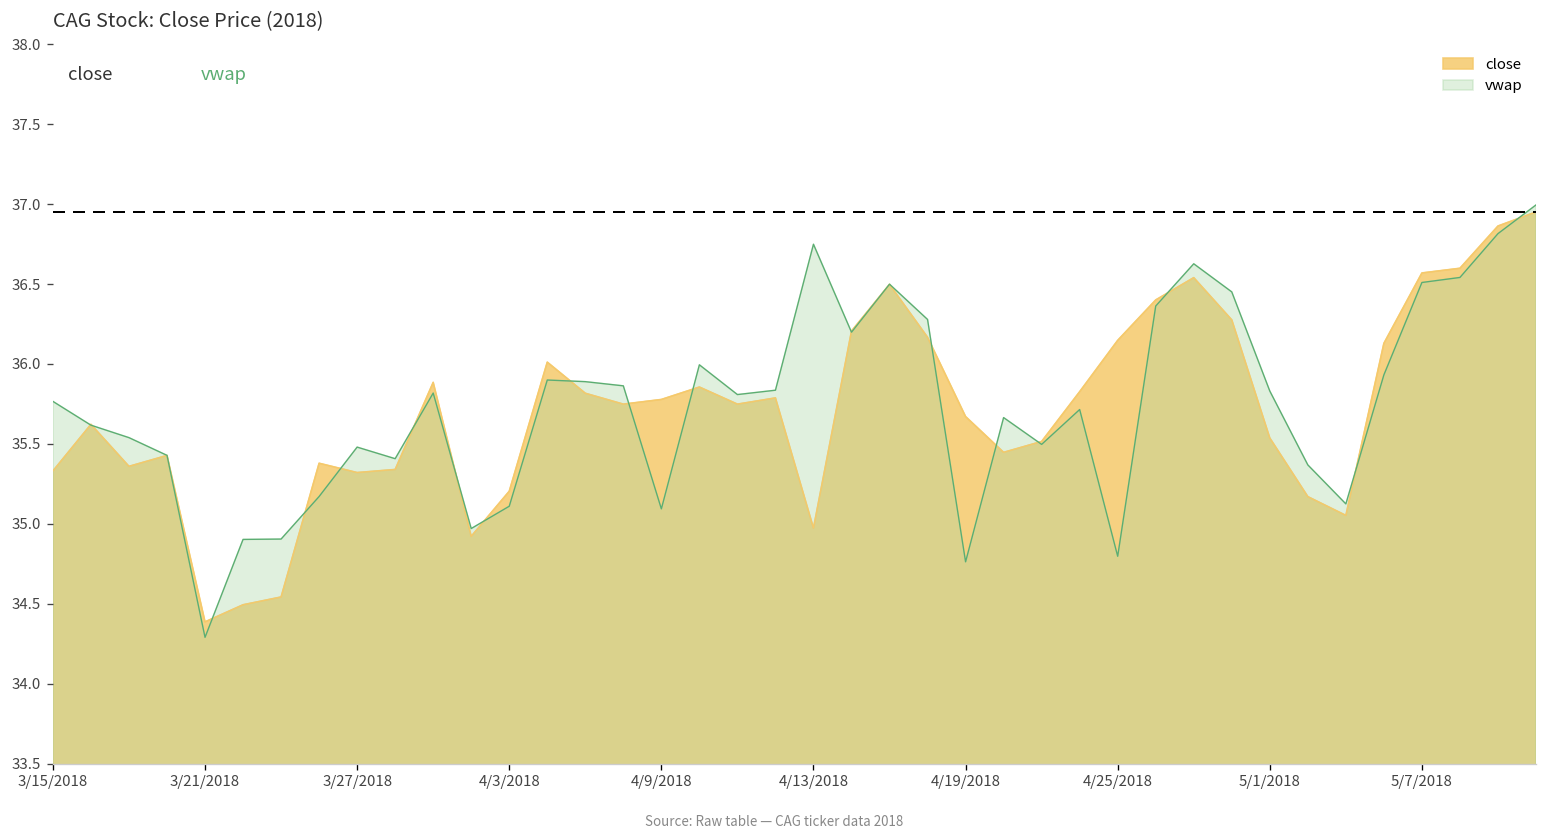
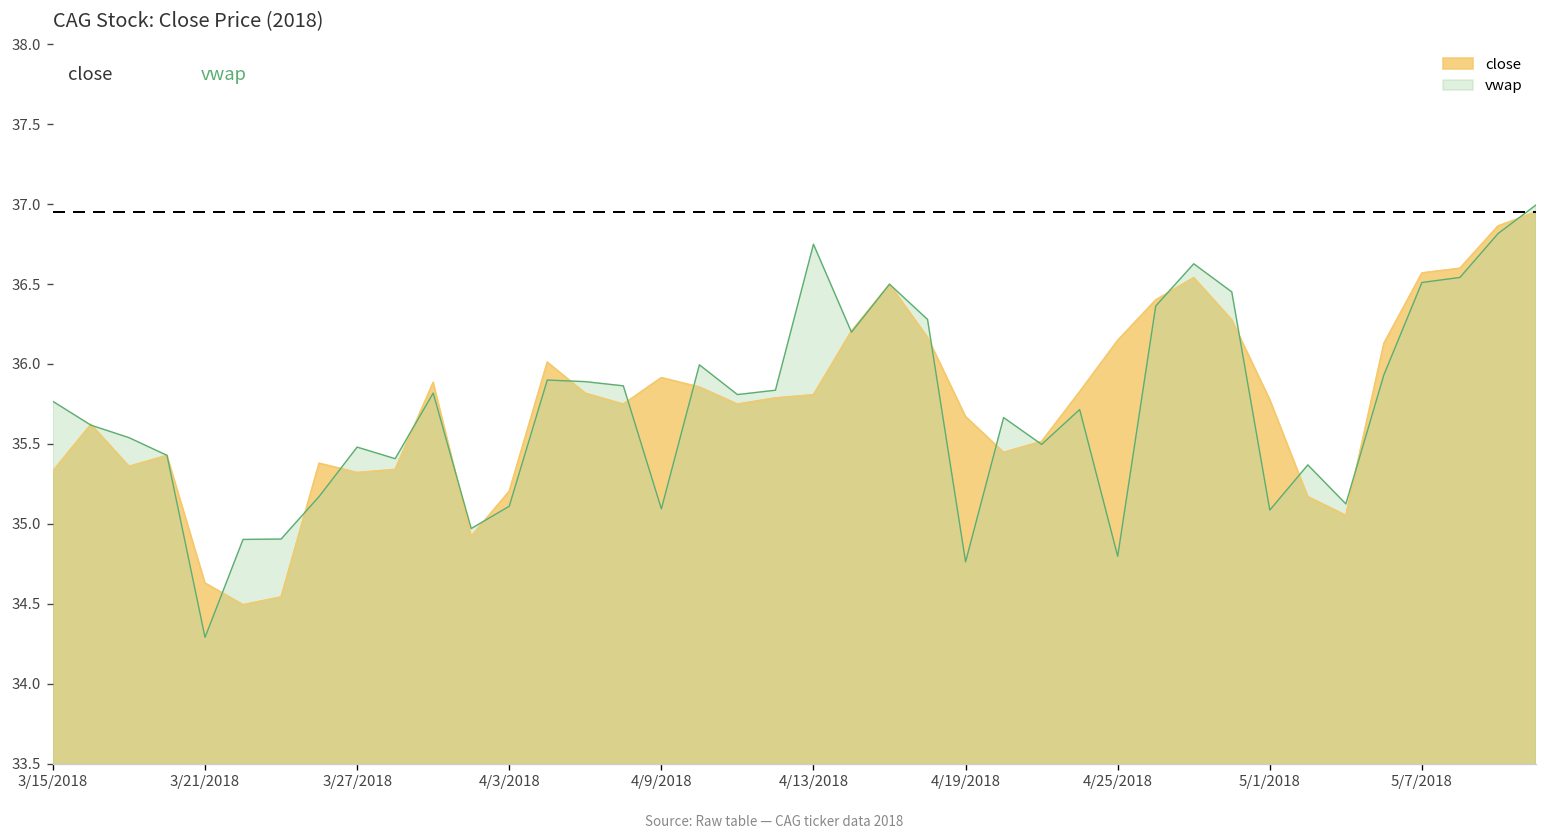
  {
    "close": {
      "3/15/2018": 35.33,
-     "3/21/2018": 34.39,
+     "3/21/2018": 34.63,
      "3/27/2018": 35.32,
      "4/3/2018": 35.20,
-     "4/9/2018": 35.78,
-     "4/13/2018": 34.97,
+     "4/9/2018": 35.91,
+     "4/13/2018": 35.81,
      "4/19/2018": 35.67,
      "4/25/2018": 36.15,
-     "5/1/2018": 35.54,
+     "5/1/2018": 35.78,
      "5/7/2018": 36.57
    },
    "vwap": {
      "3/15/2018": 35.77,
      "3/21/2018": 34.29,
      "3/27/2018": 35.48,
      "4/3/2018": 35.11,
      "4/9/2018": 35.09,
      "4/13/2018": 36.75,
      "4/19/2018": 34.76,
      "4/25/2018": 34.80,
-     "5/1/2018": 35.83,
+     "5/1/2018": 35.09,
      "5/7/2018": 36.51
    }
  }
